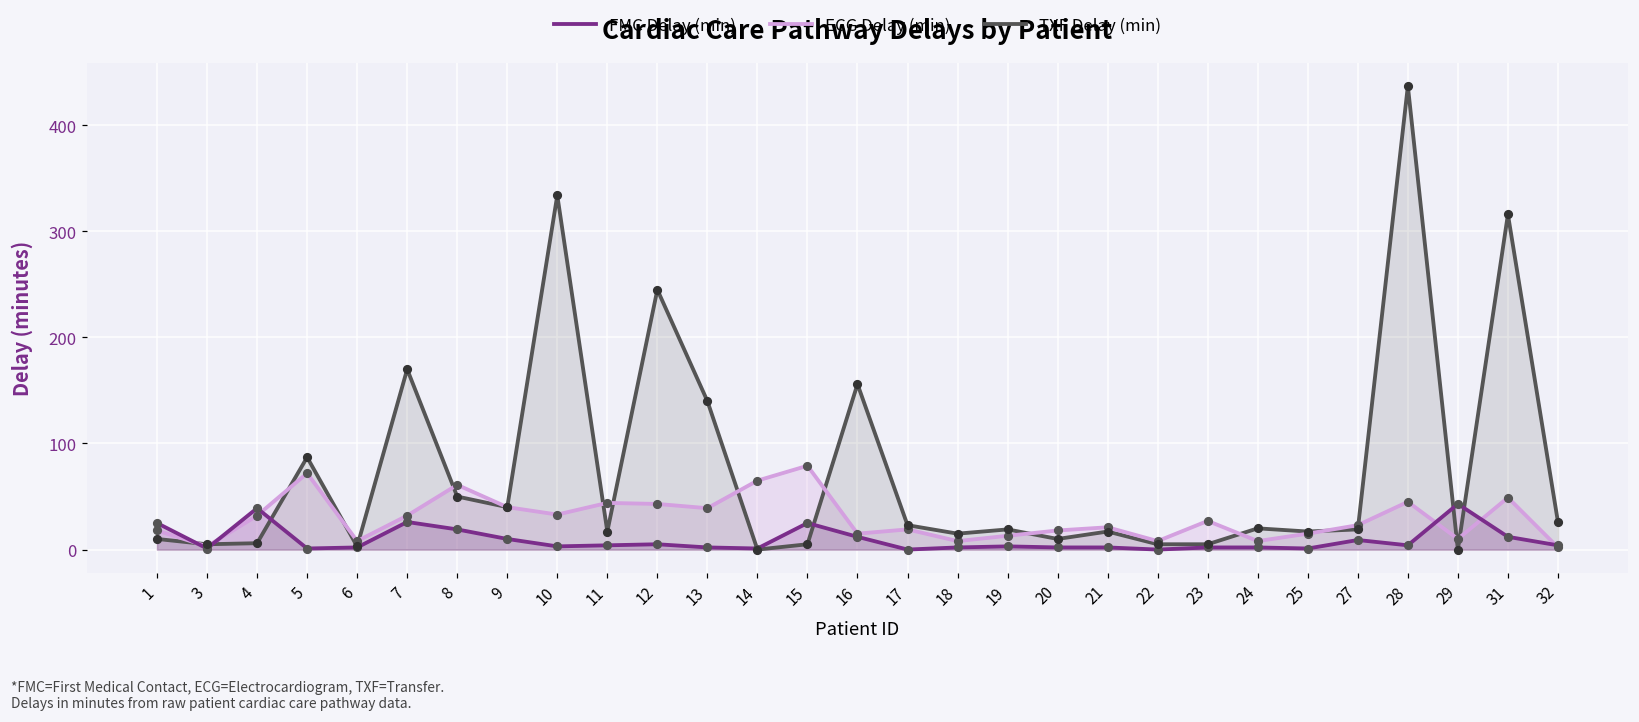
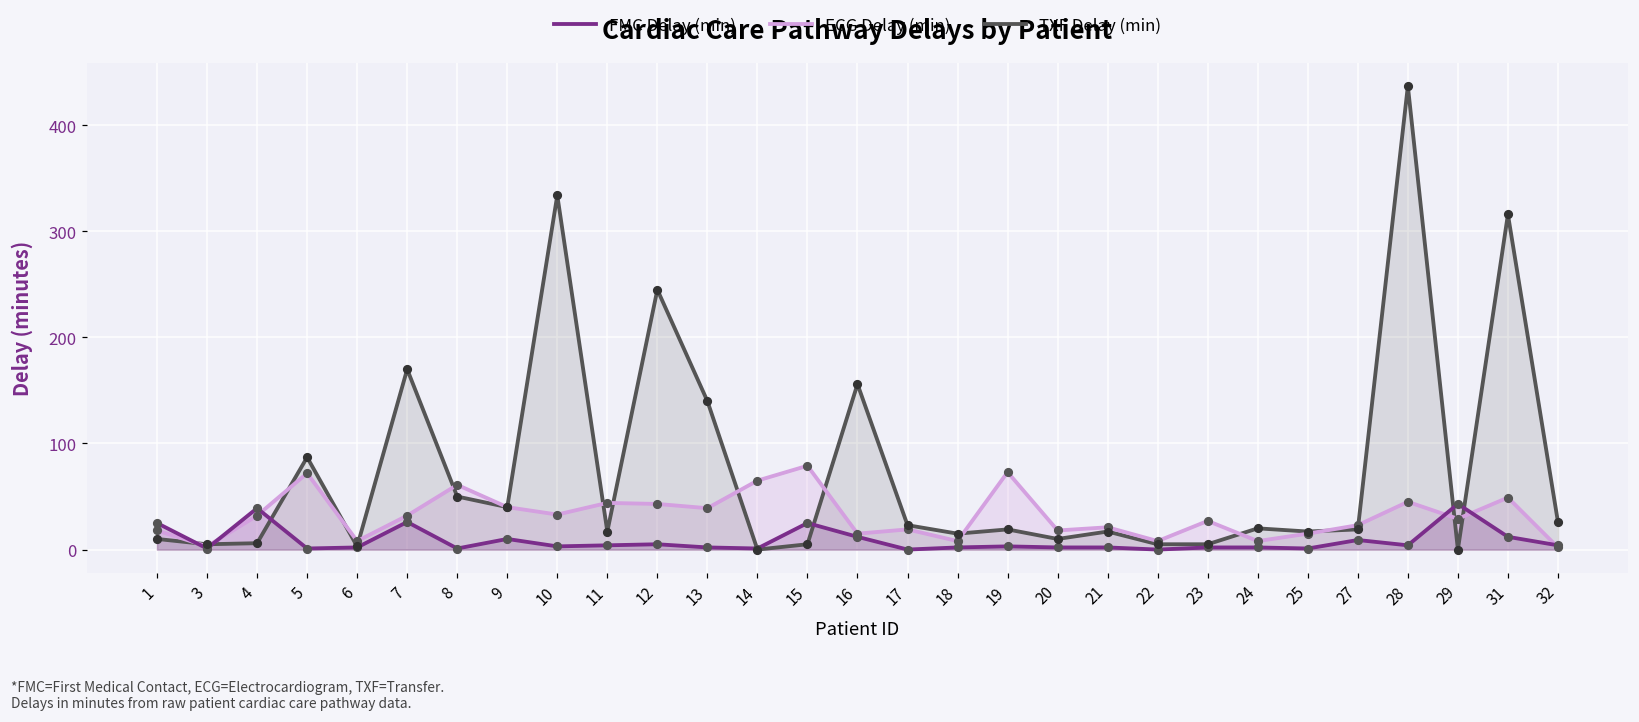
  {
    "FMC Delay (min)": {
      "1": 30,
      "4": 40,
      "5": 0,
      "7": 30,
-     "8": 20,
+     "8": 0,
      "9": 10,
      "10": 0,
      "11": 0,
      "12": 10,
      "13": 0,
      "15": 30,
      "16": 10,
      "17": 0,
      "18": 0,
      "19": 0,
      "20": 0,
      "21": 0,
      "22": 0,
      "23": 0,
      "24": 0,
      "25": 0,
      "27": 10,
      "28": 0,
      "29": 40,
      "31": 10
    },
    "ECG Delay (min)": {
      "1": 20,
      "4": 30,
      "5": 70,
      "6": 10,
      "7": 30,
      "8": 60,
      "10": 30,
      "11": 40,
      "12": 40,
      "13": 40,
      "14": 70,
      "15": 80,
      "16": 20,
      "17": 20,
      "18": 10,
-     "19": 10,
+     "19": 70,
      "20": 20,
      "21": 20,
      "22": 10,
      "23": 30,
      "24": 10,
      "27": 20,
      "28": 50,
-     "29": 10,
+     "29": 30,
      "31": 50
    },
    "TXF Delay (min)": {
      "1": 10,
      "4": 10,
      "5": 90,
      "7": 170,
      "8": 50,
      "10": 330,
      "11": 20,
      "12": 250,
      "13": 140,
      "15": 10,
      "16": 160,
      "17": 20,
      "18": 20,
      "19": 20,
      "20": 10,
      "21": 20,
      "22": 10,
      "23": 10,
      "24": 20,
      "27": 20,
      "28": 440,
      "29": 0,
      "31": 320,
      "32": 30
    }
  }
